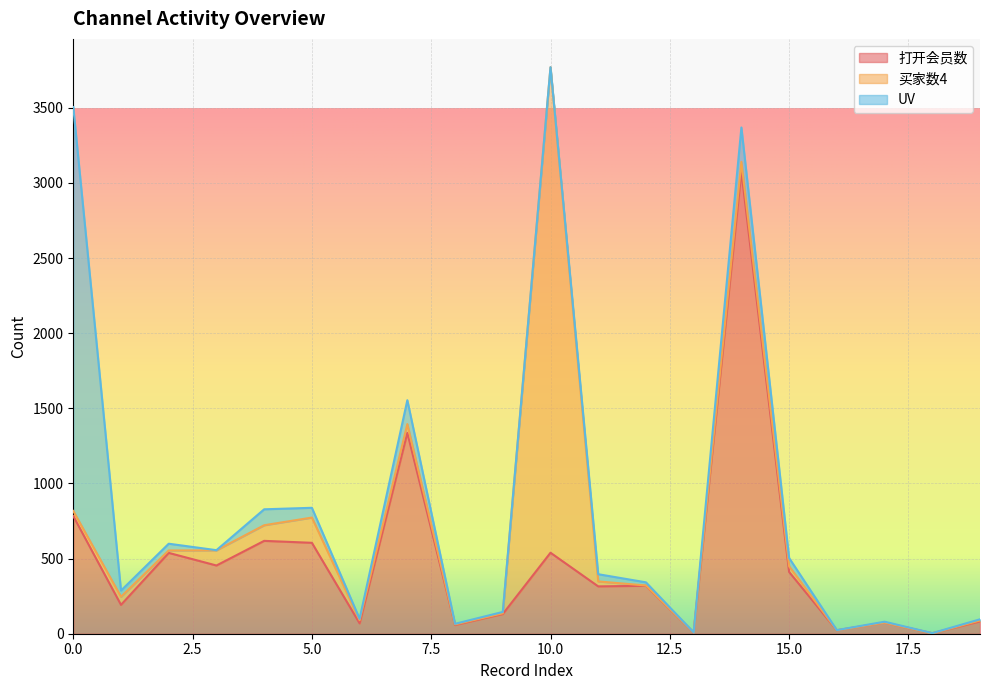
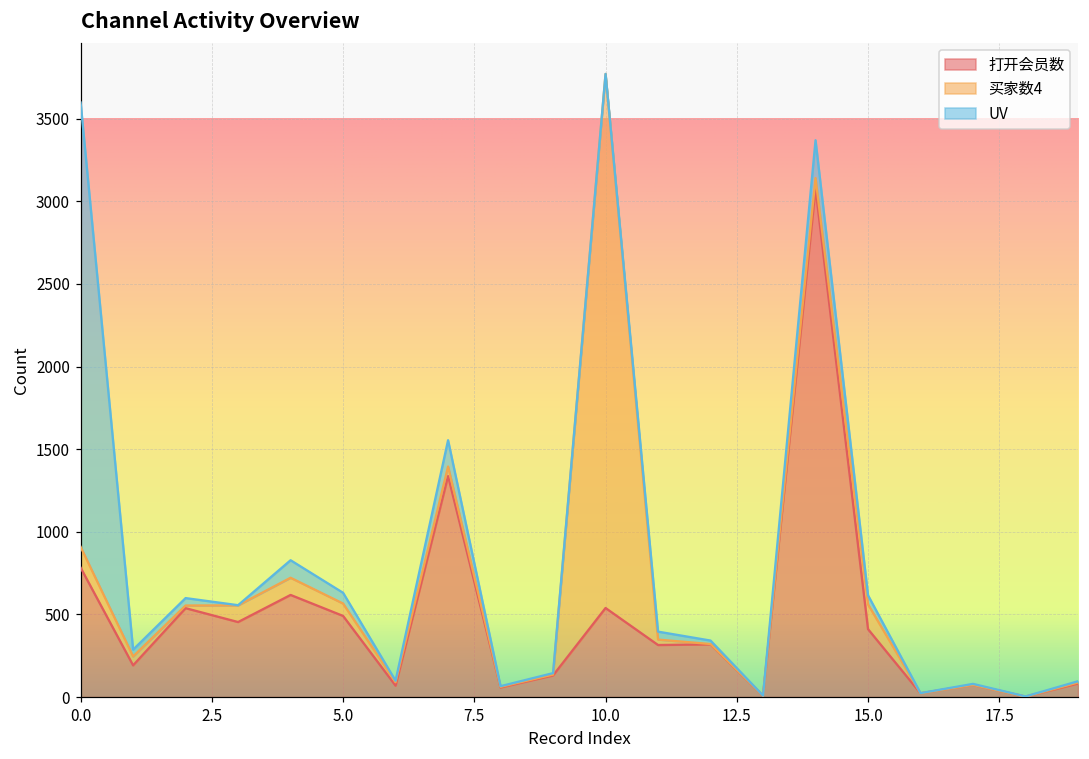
  {
    "打开会员数": {
      "0.0": 780,
-     "5.0": 610,
+     "5.0": 490,
      "10.0": 540,
      "15.0": 410
    },
    "买家数4": {
-     "0.0": 30,
-     "5.0": 170,
-     "15.0": 40
+     "0.0": 130,
+     "5.0": 80,
+     "15.0": 150
    },
    "UV": {
      "0.0": 2690,
      "5.0": 70,
      "15.0": 60
    }
  }
